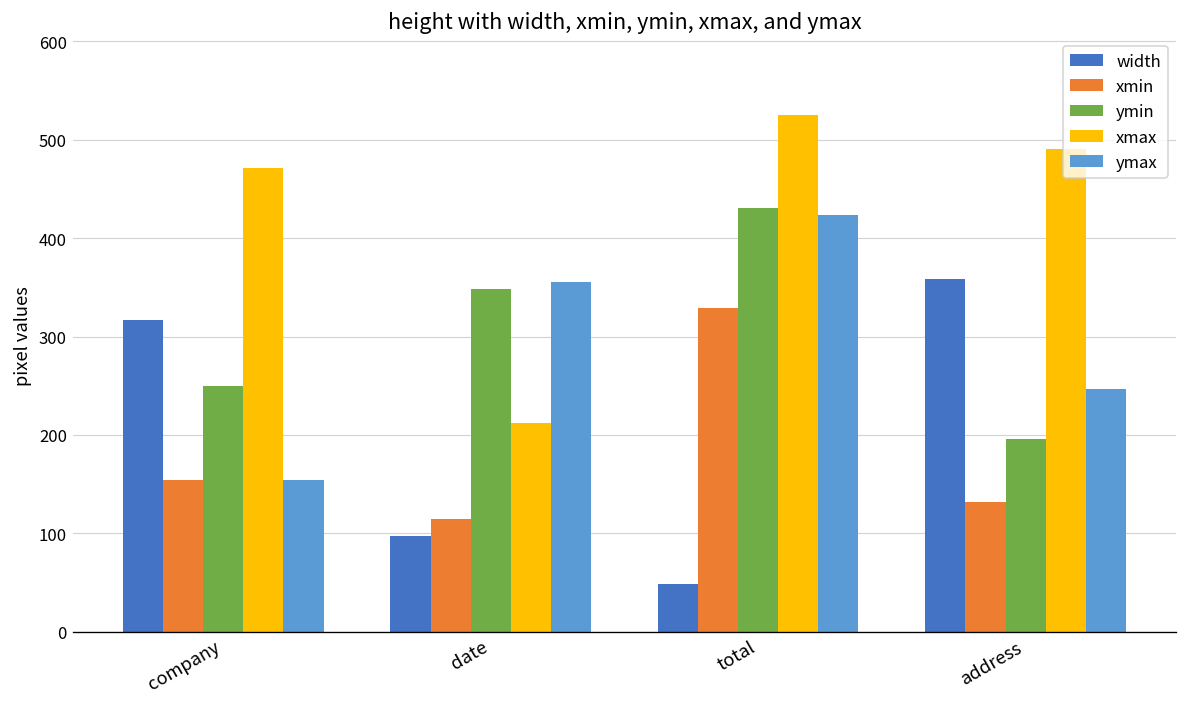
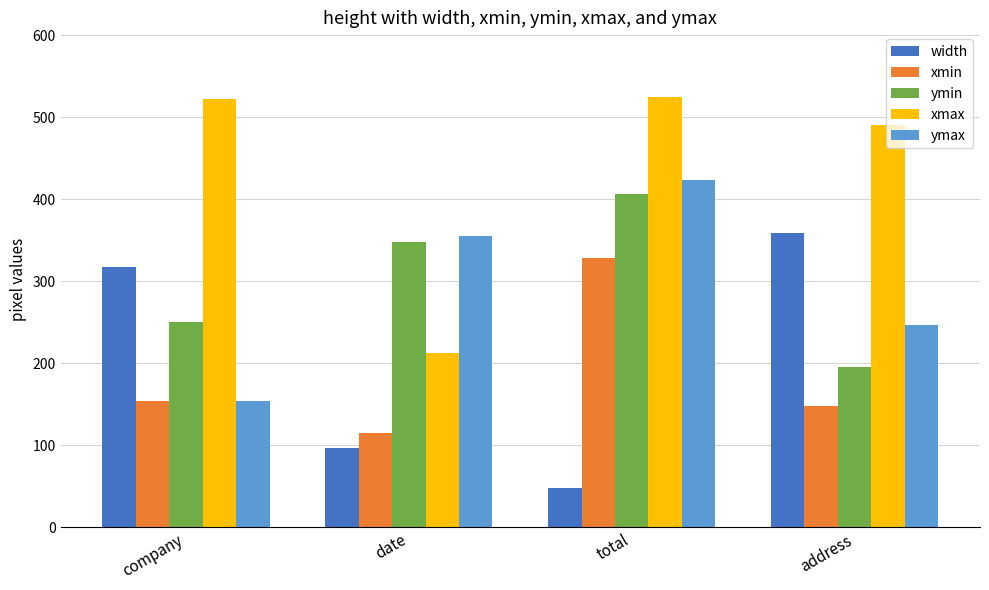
  {
    "xmin": {
      "company": 150,
      "date": 120,
      "total": 330,
-     "address": 130
+     "address": 150
    },
    "ymin": {
      "company": 250,
      "date": 350,
-     "total": 430,
+     "total": 410,
      "address": 200
    },
    "xmax": {
-     "company": 470,
+     "company": 520,
      "date": 210,
      "total": 530
    }
  }
